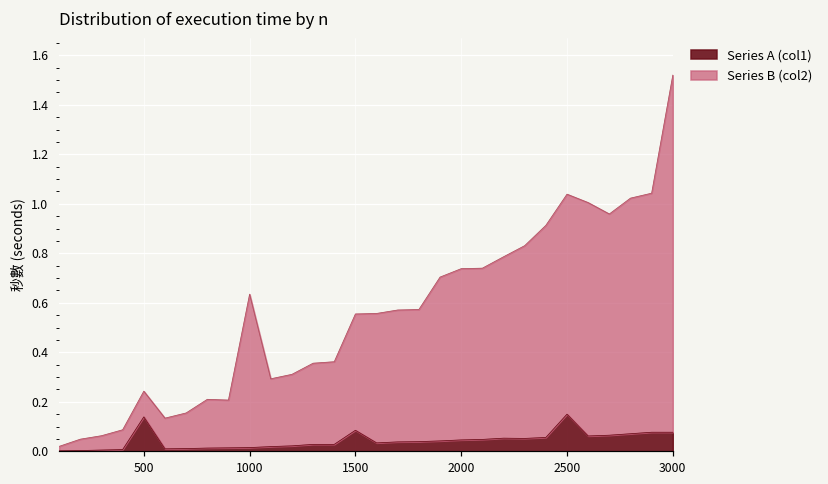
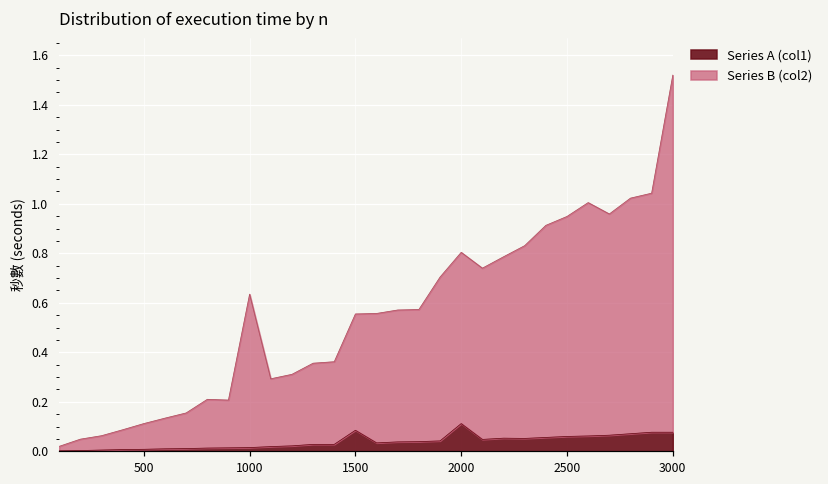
  {
    "Series A (col1)": {
-     "500": 0.14,
+     "500": 0.01,
      "1000": 0.02,
      "1500": 0.09,
-     "2000": 0.05,
-     "2500": 0.15,
+     "2000": 0.11,
+     "2500": 0.06,
      "3000": 0.08
    },
    "Series B (col2)": {
      "500": 0.10,
      "1000": 0.62,
      "1500": 0.47,
      "2000": 0.69,
      "2500": 0.89,
      "3000": 1.44
    }
  }
